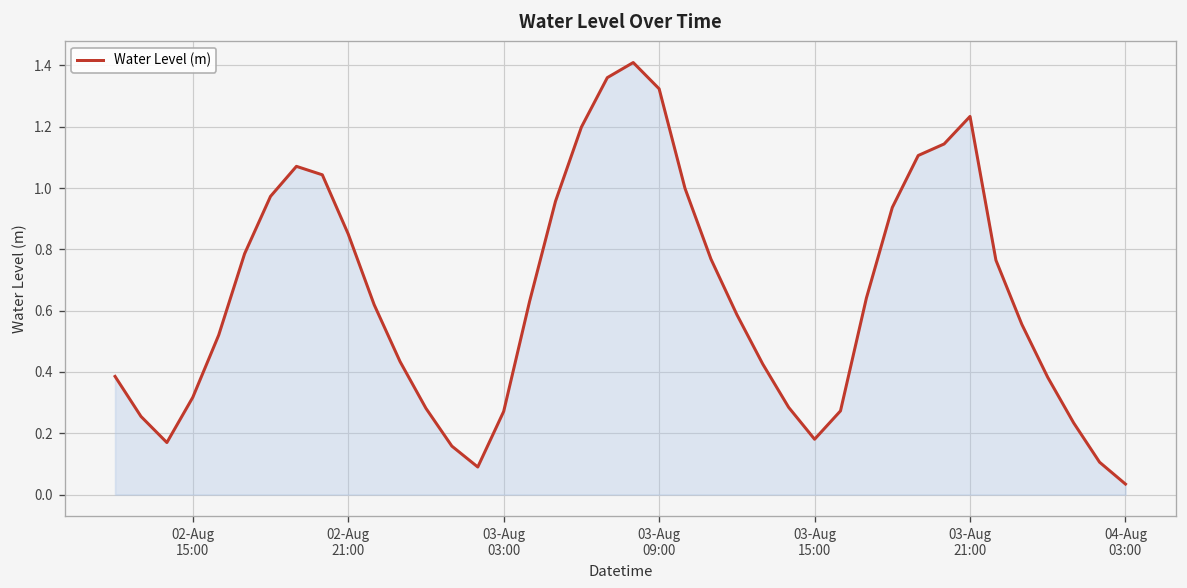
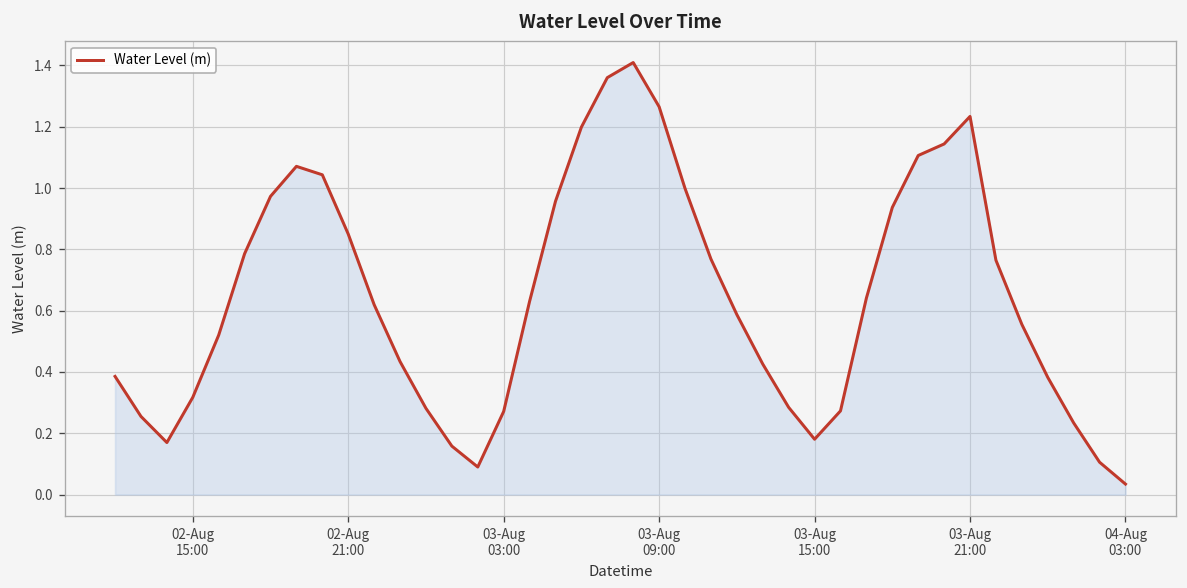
  {
    "02-Aug 15:00": 0.32,
    "02-Aug 21:00": 0.85,
    "03-Aug 03:00": 0.27,
-   "03-Aug 09:00": 1.32,
+   "03-Aug 09:00": 1.27,
    "03-Aug 15:00": 0.18,
    "03-Aug 21:00": 1.23,
    "04-Aug 03:00": 0.03
  }
